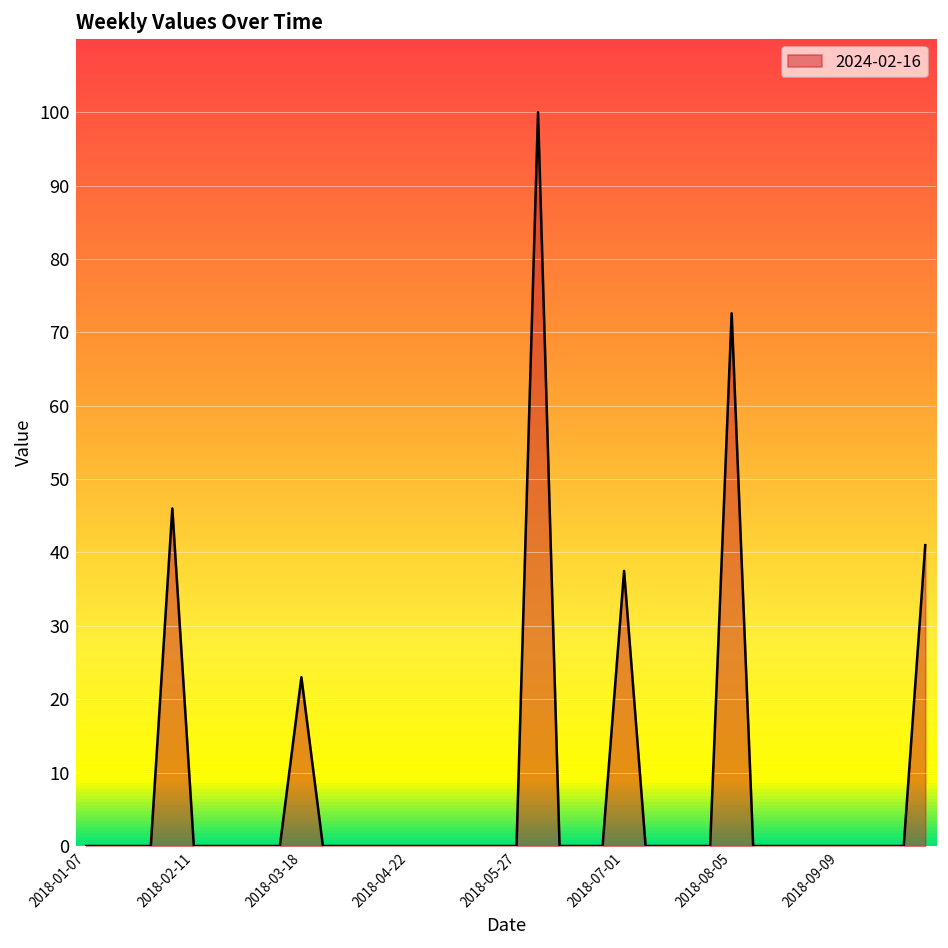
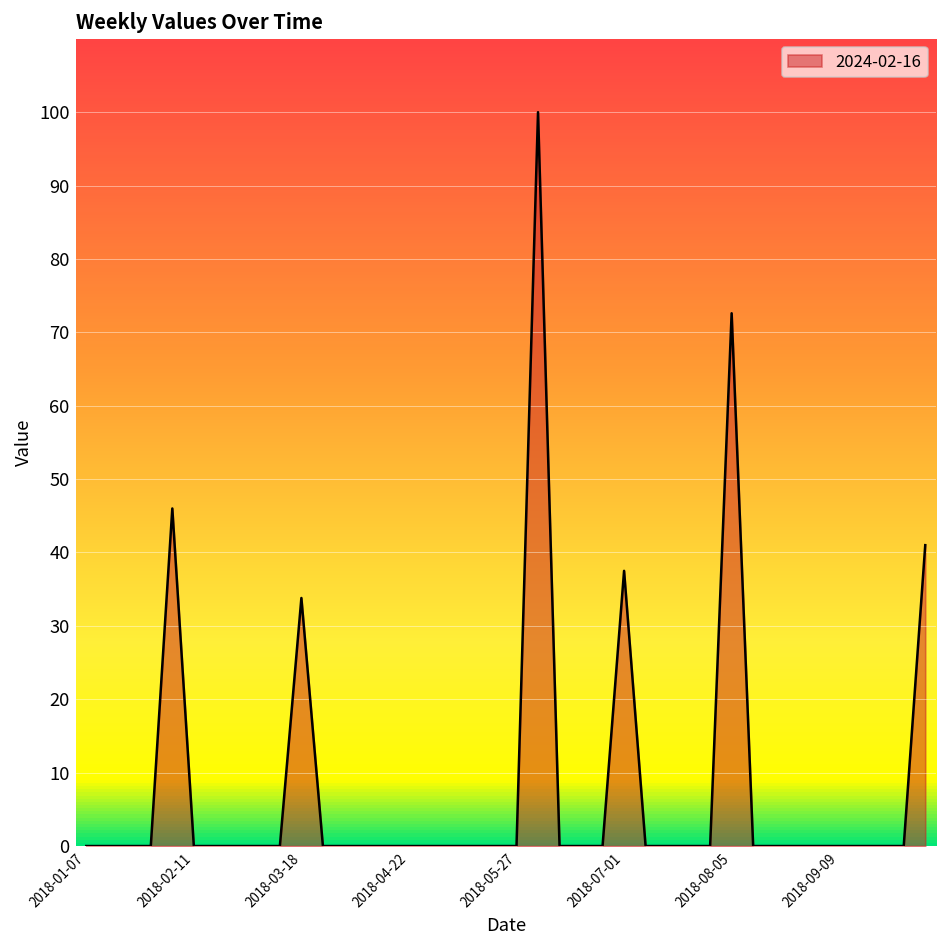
  {
    "2018-01-07": 0,
    "2018-02-11": 0,
-   "2018-03-18": 23,
+   "2018-03-18": 34,
    "2018-04-22": 0,
    "2018-05-27": 0,
    "2018-07-01": 38,
    "2018-08-05": 73,
    "2018-09-09": 0
  }
